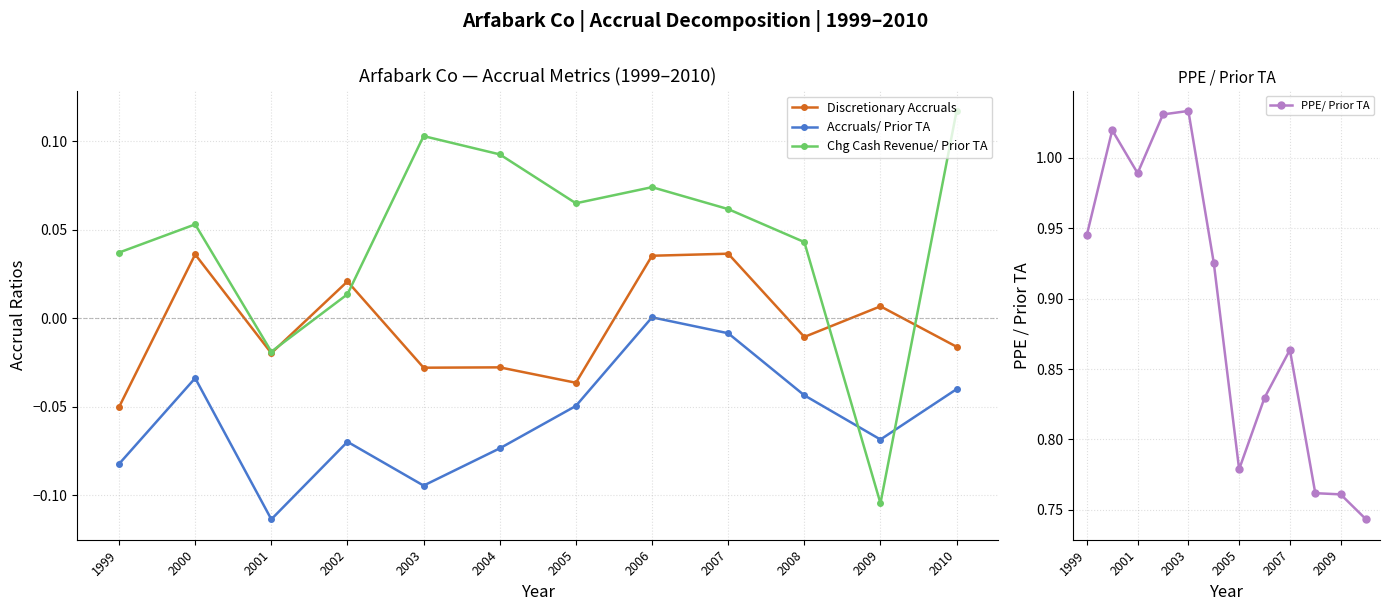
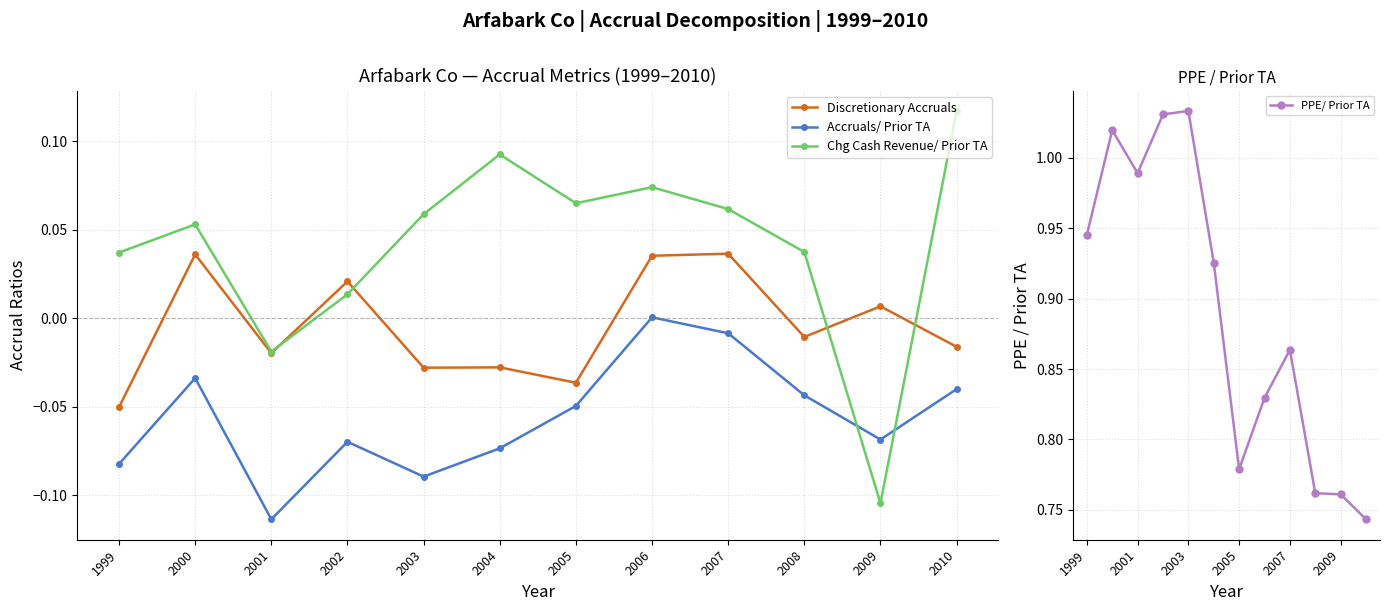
  {
    "Arfabark Co — Accrual Metrics (1999–2010)": {
      "Discretionary Accruals": {
        "1999": -0.050,
        "2000": 0.036,
        "2002": 0.021,
        "2003": -0.028,
        "2004": -0.028,
        "2005": -0.036,
        "2006": 0.035,
        "2007": 0.037,
        "2008": -0.010,
        "2009": 0.007,
        "2010": -0.016
      },
      "Accruals/ Prior TA": {
        "1999": -0.082,
        "2000": -0.034,
        "2001": -0.113,
        "2002": -0.070,
-       "2003": -0.094,
+       "2003": -0.089,
        "2004": -0.073,
        "2005": -0.049,
        "2006": 0.001,
        "2007": -0.008,
        "2008": -0.043,
        "2009": -0.068,
        "2010": -0.040
      },
      "Chg Cash Revenue/ Prior TA": {
        "1999": 0.037,
        "2000": 0.053,
        "2002": 0.014,
-       "2003": 0.103,
+       "2003": 0.059,
        "2004": 0.093,
        "2005": 0.065,
        "2006": 0.074,
        "2007": 0.062,
-       "2008": 0.043,
+       "2008": 0.037,
        "2009": -0.104
      }
    },
    "PPE / Prior TA": {
      "1999": 0.945,
      "2001": 0.989,
      "2003": 1.033,
      "2005": 0.779,
      "2007": 0.864,
      "2009": 0.761
    }
  }
